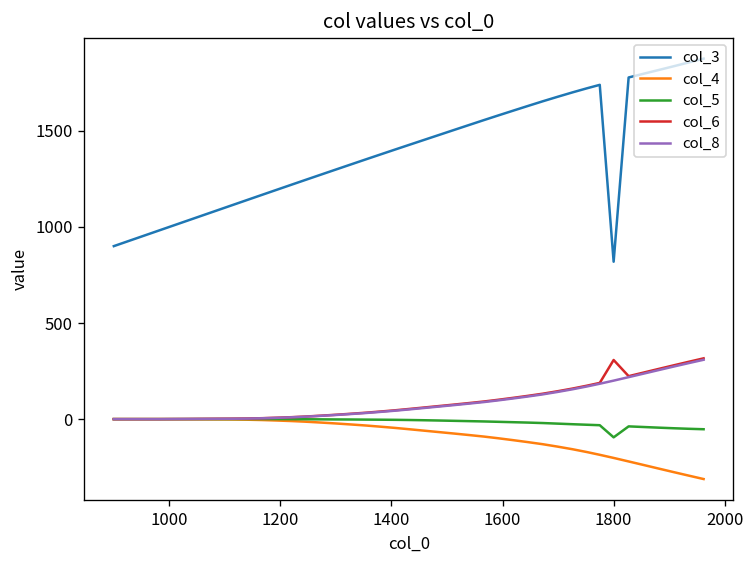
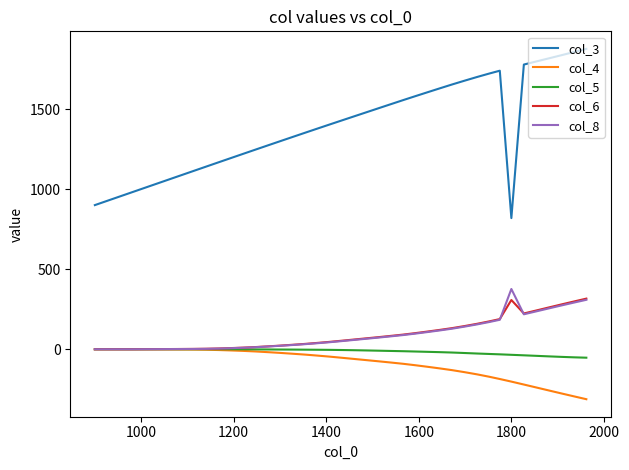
  {
    "col_3": {
      "1800": 820
    },
    "col_4": {
      "1800": -200
    },
    "col_5": {
-     "1800": -90
+     "1800": -30
    },
    "col_6": {
      "1800": 310
    },
    "col_8": {
-     "1800": 200
+     "1800": 380
    }
  }
